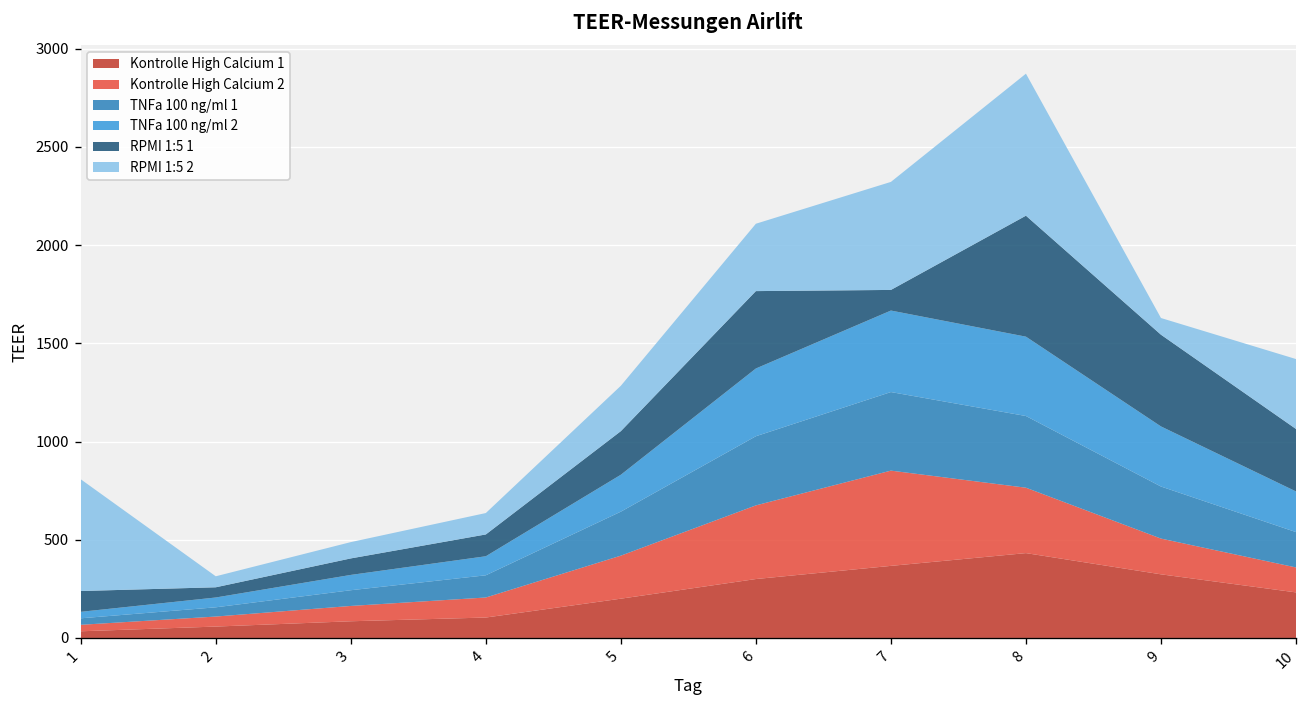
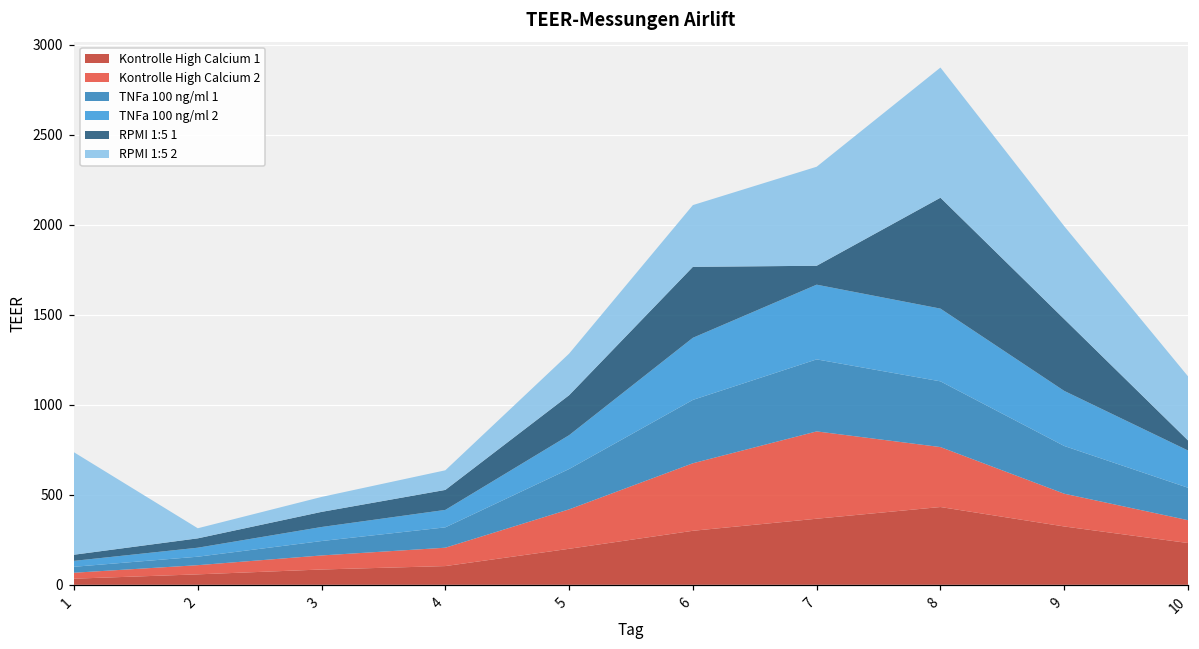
  {
    "RPMI 1:5 1": {
-     "1": 110,
+     "1": 30,
      "2": 50,
      "3": 80,
      "4": 110,
      "5": 220,
      "6": 390,
      "7": 110,
      "8": 620,
-     "9": 470,
-     "10": 320
+     "9": 400,
+     "10": 60
    },
    "RPMI 1:5 2": {
      "1": 570,
      "2": 60,
      "3": 80,
      "4": 110,
      "5": 230,
      "6": 340,
      "7": 550,
      "8": 720,
-     "9": 90,
+     "9": 520,
      "10": 360
    }
  }
